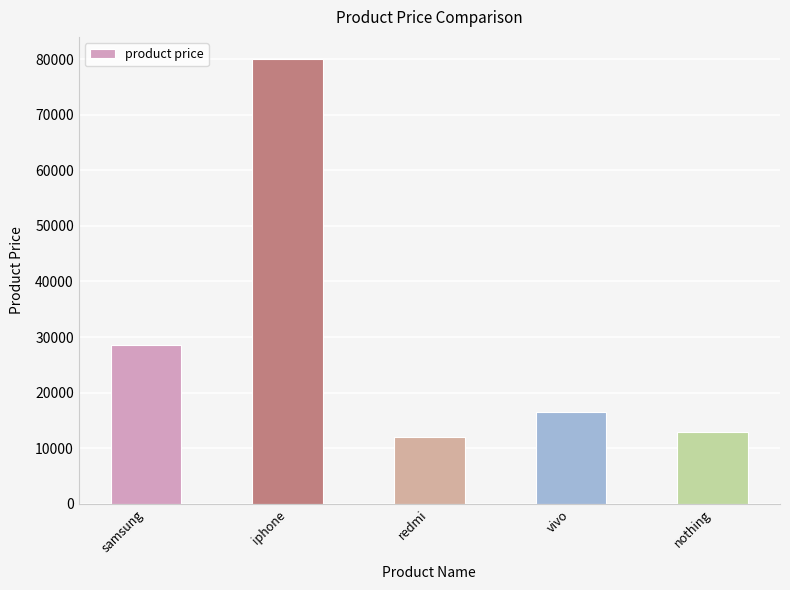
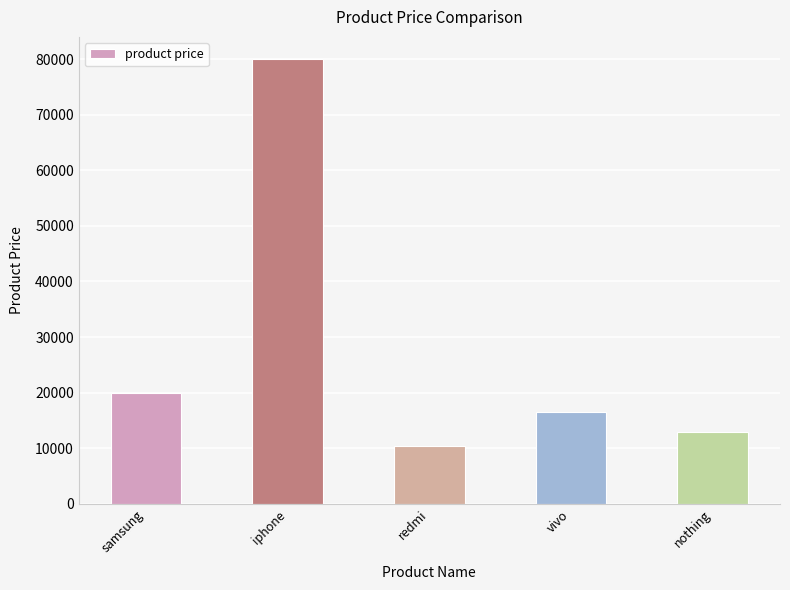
  {
-   "samsung": 29000,
+   "samsung": 20000,
    "iphone": 80000,
-   "redmi": 12000,
+   "redmi": 10000,
    "vivo": 16000,
    "nothing": 13000
  }
